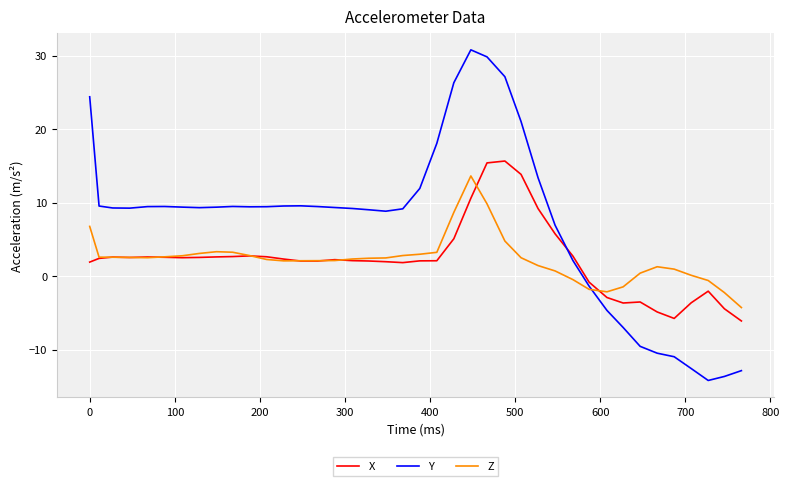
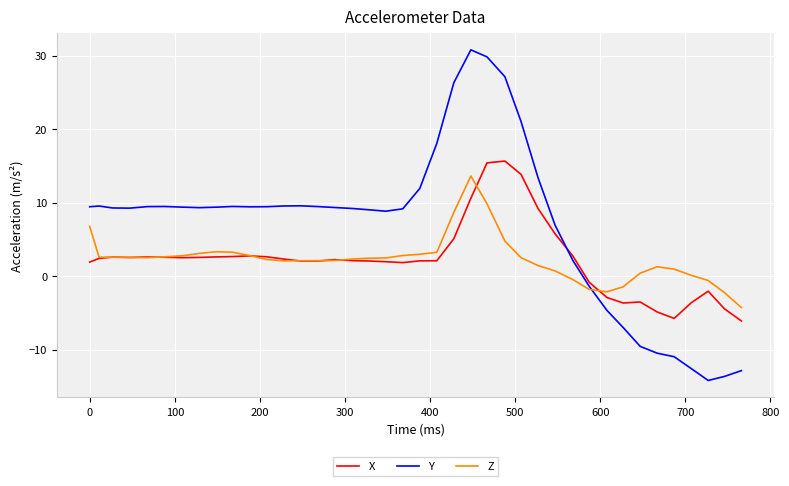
  {
    "X": {
      "0": 2
    },
    "Y": {
-     "0": 24
+     "0": 9
    },
    "Z": {
      "0": 7
    }
  }
